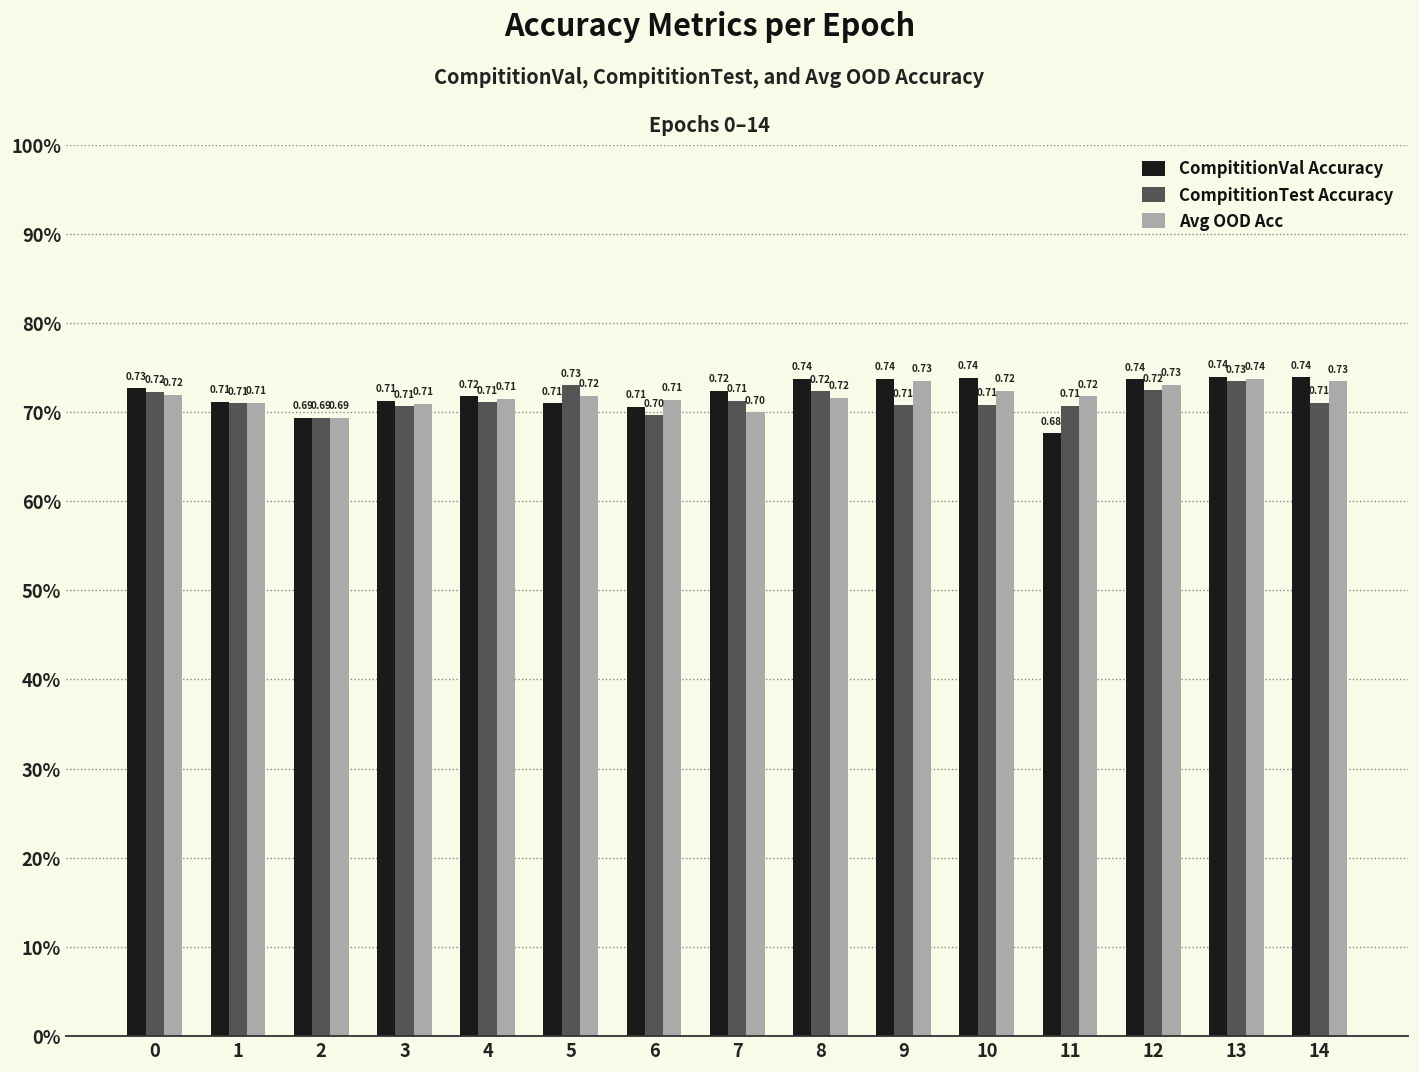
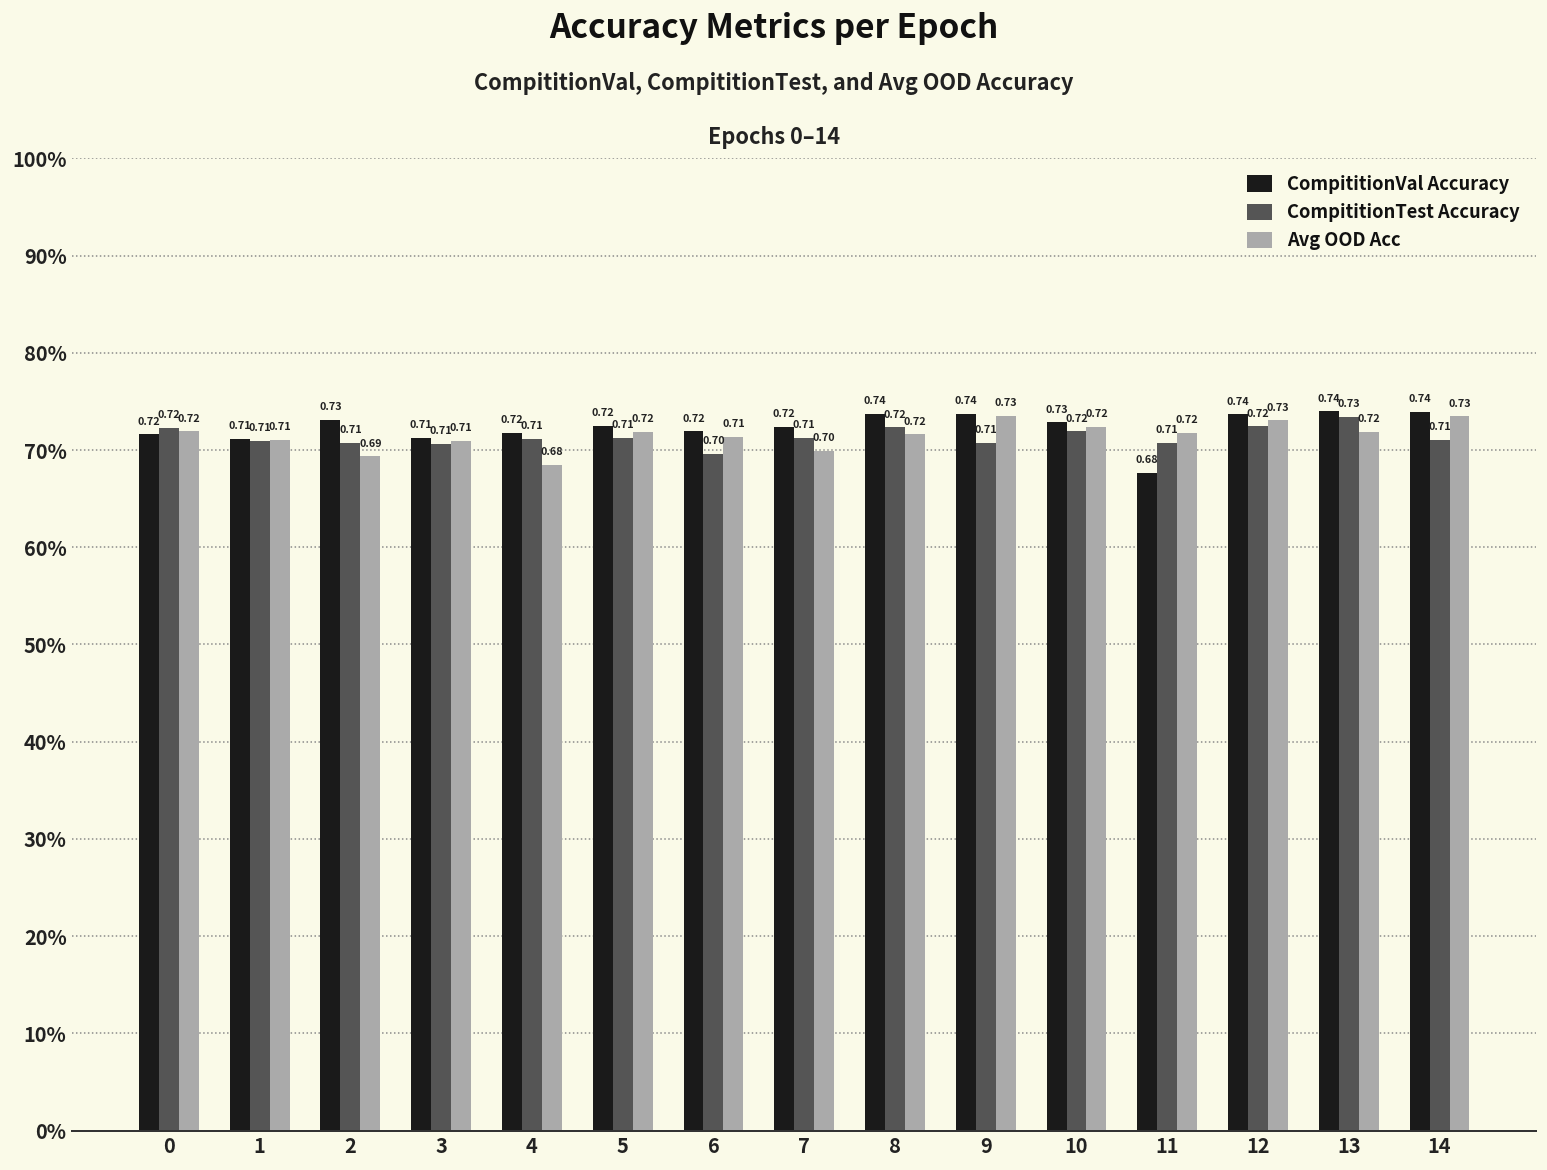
  {
    "CompititionVal Accuracy": {
-     "0": 0.73,
+     "0": 0.72,
      "1": 0.71,
-     "2": 0.69,
+     "2": 0.73,
      "3": 0.71,
      "4": 0.72,
-     "5": 0.71,
-     "6": 0.71,
+     "5": 0.72,
+     "6": 0.72,
      "7": 0.72,
      "8": 0.74,
      "9": 0.74,
-     "10": 0.74,
+     "10": 0.73,
      "11": 0.68,
      "12": 0.74,
      "13": 0.74,
      "14": 0.74
    },
    "CompititionTest Accuracy": {
      "0": 0.72,
      "1": 0.71,
-     "2": 0.69,
+     "2": 0.71,
      "3": 0.71,
      "4": 0.71,
-     "5": 0.73,
+     "5": 0.71,
      "6": 0.70,
      "7": 0.71,
      "8": 0.72,
      "9": 0.71,
-     "10": 0.71,
+     "10": 0.72,
      "11": 0.71,
      "12": 0.72,
      "13": 0.73,
      "14": 0.71
    },
    "Avg OOD Acc": {
      "0": 0.72,
      "1": 0.71,
      "2": 0.69,
      "3": 0.71,
-     "4": 0.71,
+     "4": 0.68,
      "5": 0.72,
      "6": 0.71,
      "7": 0.70,
      "8": 0.72,
      "9": 0.73,
      "10": 0.72,
      "11": 0.72,
      "12": 0.73,
-     "13": 0.74,
+     "13": 0.72,
      "14": 0.73
    }
  }
